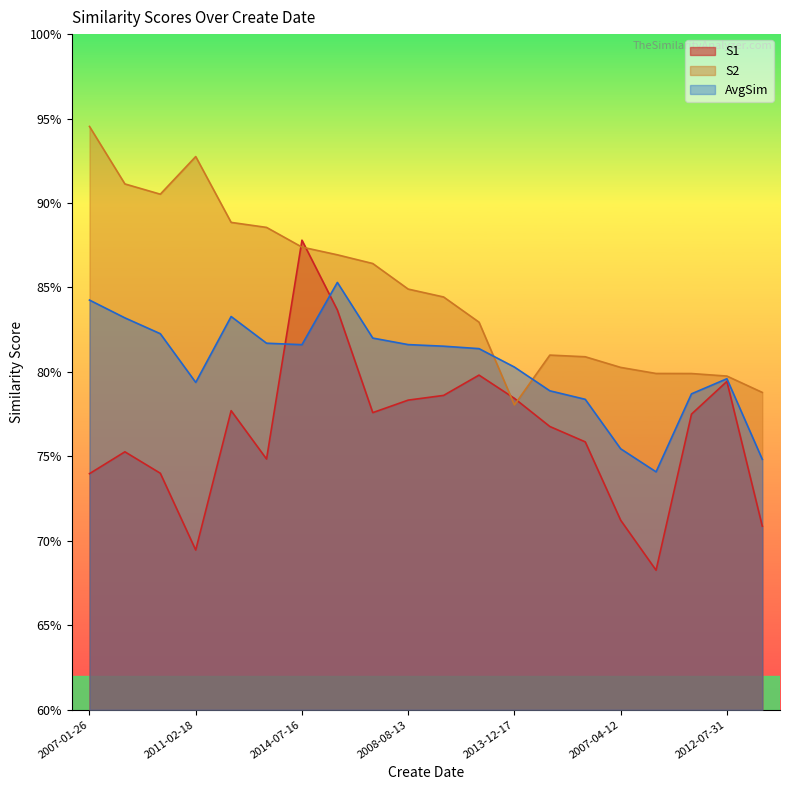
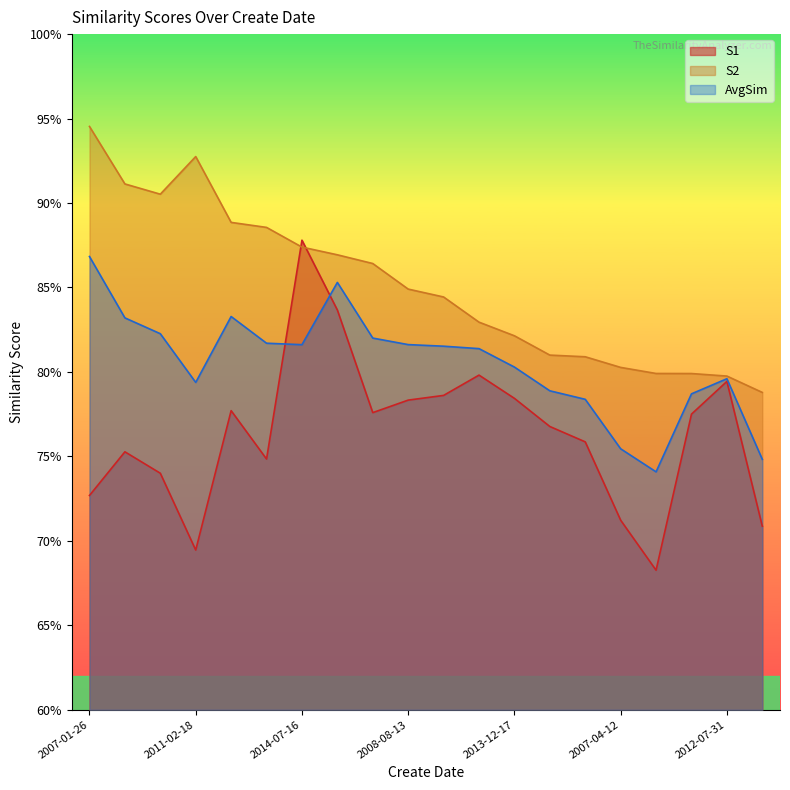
  {
    "S1": {
-     "2007-01-26": "74.0%",
+     "2007-01-26": "72.7%",
      "2011-02-18": "69.5%",
      "2014-07-16": "87.8%",
      "2008-08-13": "78.3%",
      "2013-12-17": "78.4%",
      "2007-04-12": "71.2%",
      "2012-07-31": "79.4%"
    },
    "S2": {
      "2007-01-26": "94.5%",
      "2011-02-18": "92.8%",
      "2014-07-16": "87.4%",
      "2008-08-13": "84.9%",
-     "2013-12-17": "78.0%",
+     "2013-12-17": "82.1%",
      "2007-04-12": "80.3%",
      "2012-07-31": "79.8%"
    },
    "AvgSim": {
-     "2007-01-26": "84.3%",
+     "2007-01-26": "86.8%",
      "2011-02-18": "79.4%",
      "2014-07-16": "81.6%",
      "2008-08-13": "81.6%",
      "2013-12-17": "80.3%",
      "2007-04-12": "75.5%",
      "2012-07-31": "79.6%"
    }
  }
